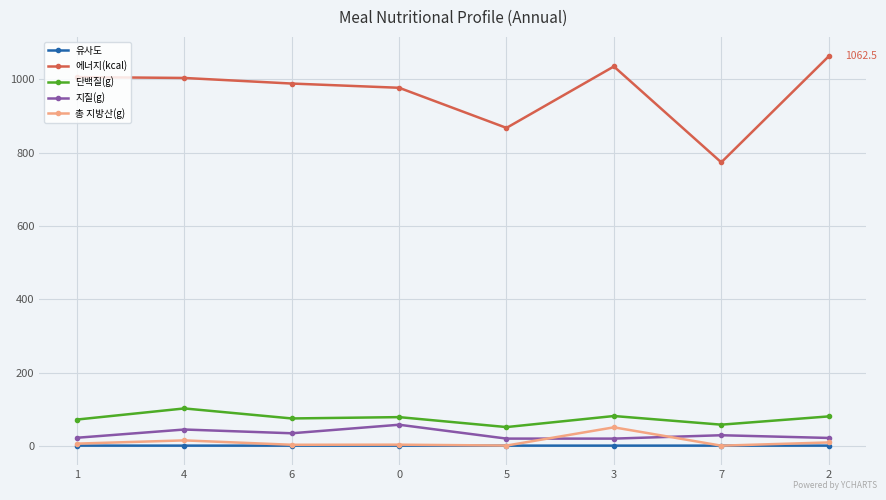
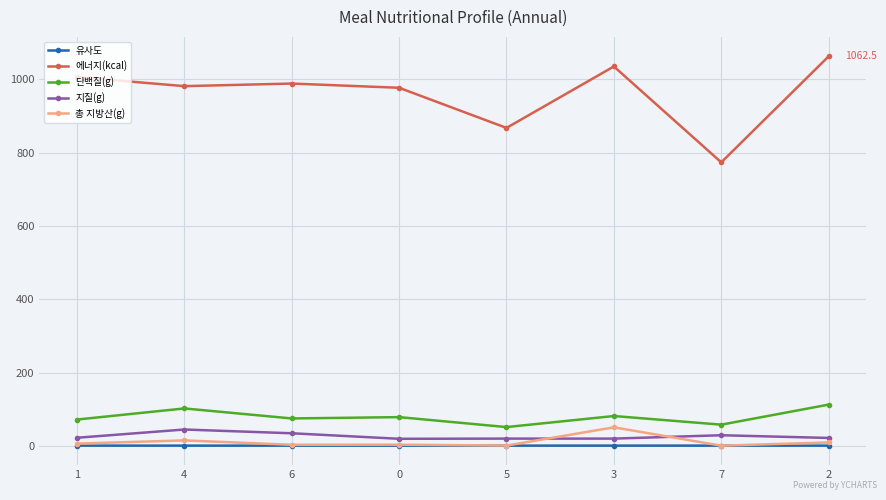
  {
    "유사도": {
      "4": 0,
      "3": 0,
      "2": 0
    },
    "에너지(kcal)": {
-     "4": 1000,
+     "4": 980,
      "6": 990,
      "0": 980,
      "5": 870,
      "3": 1030,
      "7": 770
    },
    "단백질(g)": {
      "1": 70,
      "4": 100,
      "6": 80,
      "0": 80,
      "5": 50,
      "3": 80,
      "7": 60,
-     "2": 80
+     "2": 110
    },
    "지질(g)": {
      "1": 20,
      "4": 40,
      "6": 30,
-     "0": 60,
+     "0": 20,
      "5": 20,
      "3": 20,
      "7": 30,
      "2": 20
    },
    "총 지방산(g)": {
      "4": 20,
      "3": 50,
      "2": 10
    }
  }
